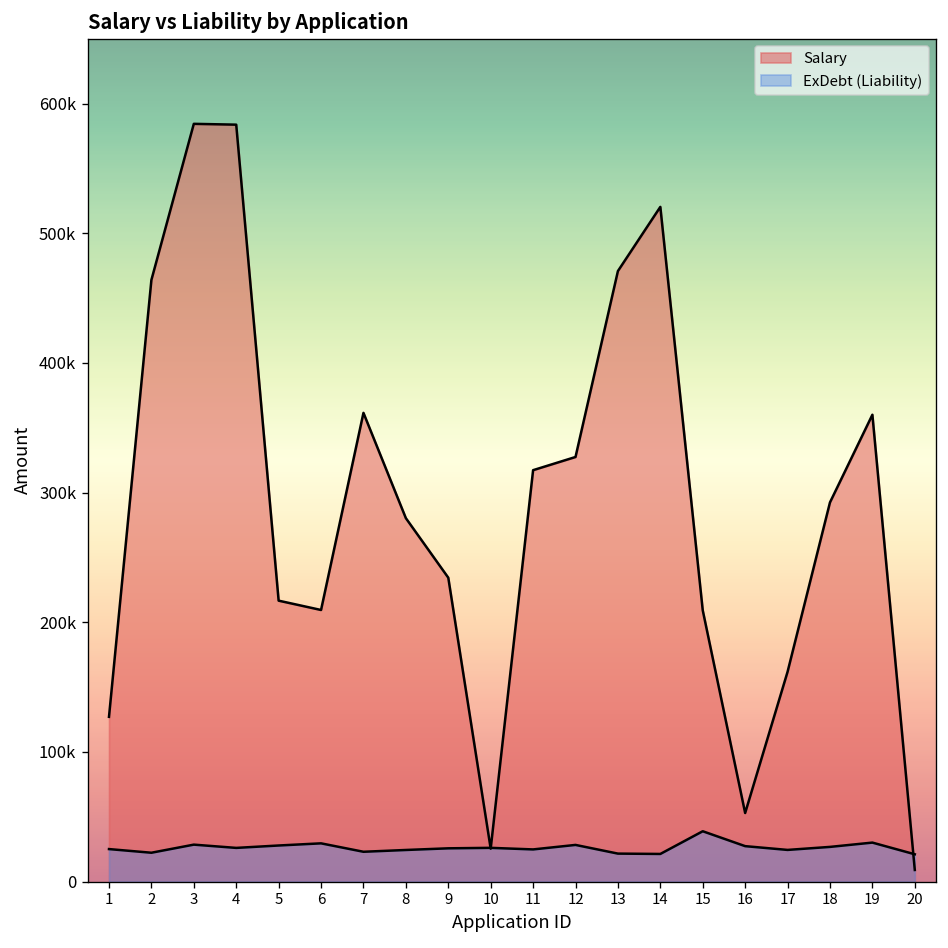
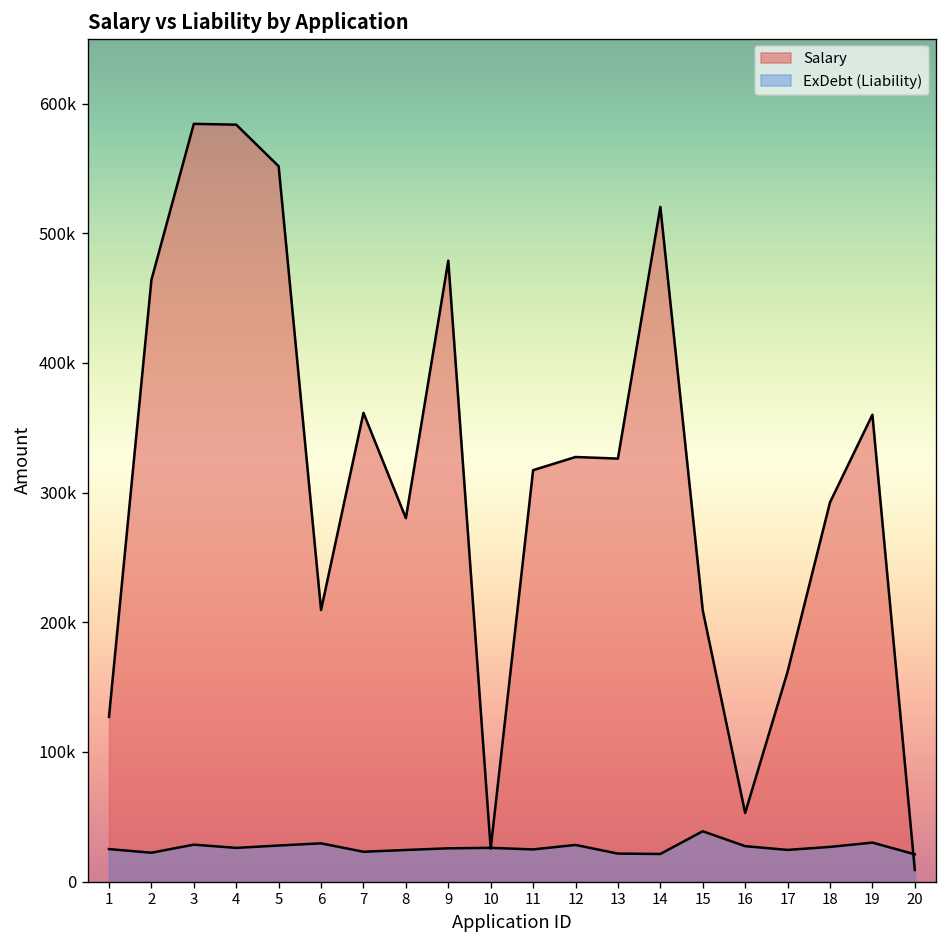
  {
    "Salary": {
      "1": 127000,
      "2": 464000,
      "3": 584000,
      "4": 584000,
-     "5": 217000,
+     "5": 552000,
      "6": 210000,
      "7": 362000,
      "8": 280000,
-     "9": 234000,
+     "9": 479000,
      "11": 317000,
      "12": 328000,
-     "13": 471000,
+     "13": 326000,
      "14": 520000,
      "15": 209000,
      "16": 53000,
      "17": 162000,
      "18": 292000,
      "19": 360000,
      "20": 9000
    },
    "ExDebt (Liability)": {
      "1": 25000,
      "2": 22000,
      "3": 29000,
      "4": 26000,
      "5": 28000,
      "6": 30000,
      "7": 23000,
      "8": 24000,
      "9": 26000,
      "11": 25000,
      "12": 28000,
      "13": 22000,
      "14": 21000,
      "15": 39000,
      "16": 27000,
      "17": 24000,
      "18": 27000,
      "19": 30000,
      "20": 21000
    }
  }
